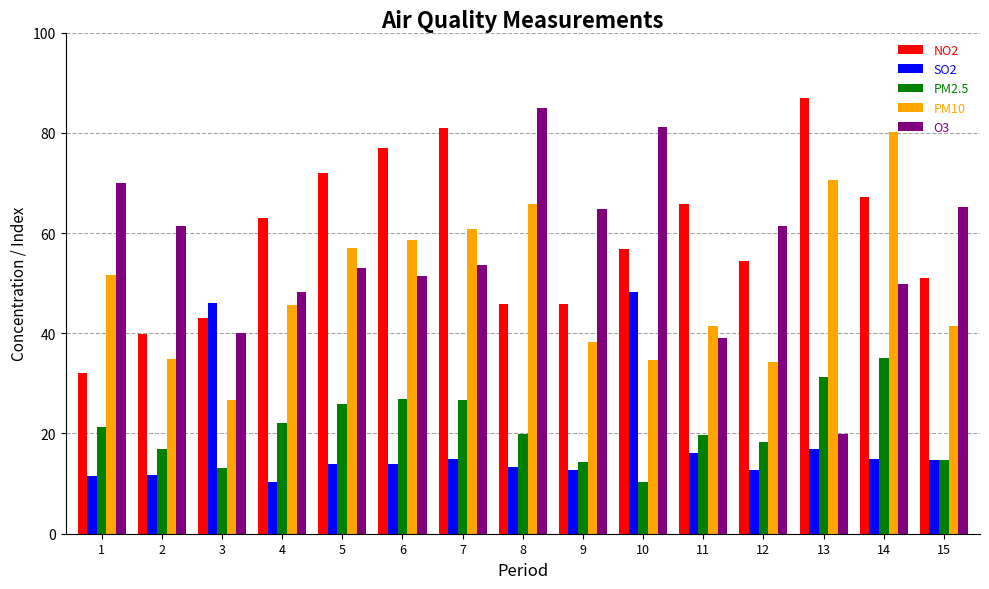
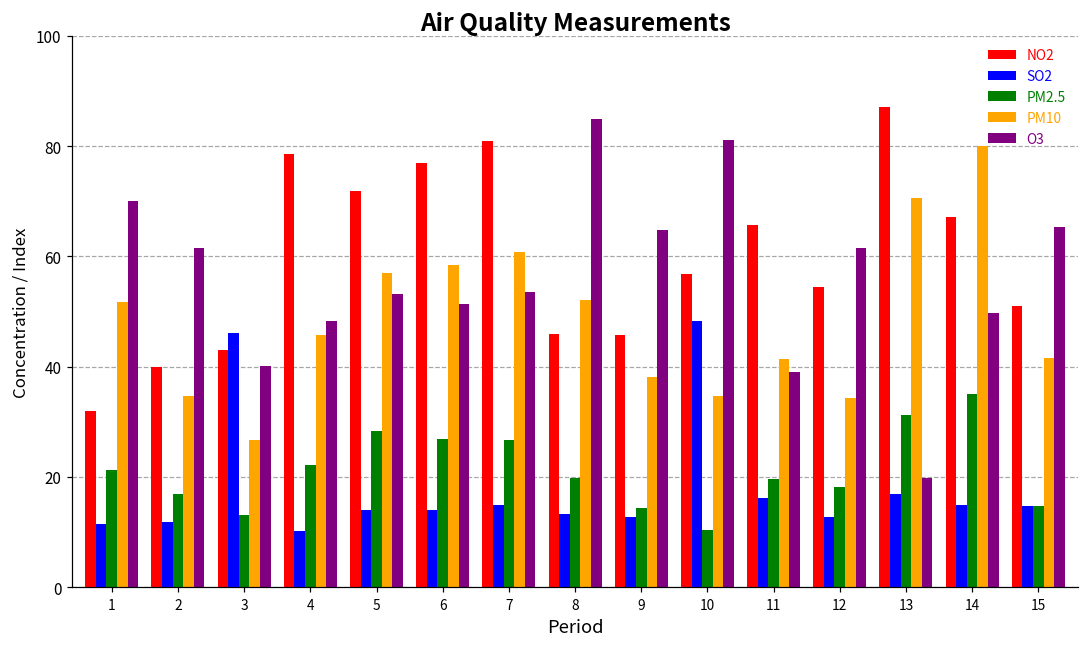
  {
    "NO2": {
      "1": 32,
      "2": 40,
      "3": 43,
-     "4": 63,
+     "4": 79,
      "5": 72,
      "6": 77,
      "7": 81,
      "8": 46,
      "9": 46,
      "10": 57,
      "11": 66,
      "12": 55,
      "13": 87,
      "14": 67,
      "15": 51
    },
    "SO2": {
      "1": 12,
      "2": 12,
      "3": 46,
      "4": 10,
      "5": 14,
      "6": 14,
      "7": 15,
      "8": 13,
      "9": 13,
      "10": 48,
      "11": 16,
      "12": 13,
      "13": 17,
      "14": 15,
      "15": 15
    },
    "PM2.5": {
      "1": 21,
      "2": 17,
      "3": 13,
      "4": 22,
-     "5": 26,
+     "5": 28,
      "6": 27,
      "7": 27,
      "8": 20,
      "9": 14,
      "10": 10,
      "11": 20,
      "12": 18,
      "13": 31,
      "14": 35,
      "15": 15
    },
    "PM10": {
      "1": 52,
      "2": 35,
      "3": 27,
      "4": 46,
      "5": 57,
      "6": 59,
      "7": 61,
-     "8": 66,
+     "8": 52,
      "9": 38,
      "10": 35,
      "11": 41,
      "12": 34,
      "13": 71,
      "14": 80,
      "15": 42
    },
    "O3": {
      "1": 70,
      "2": 62,
      "3": 40,
      "4": 48,
      "5": 53,
      "6": 51,
      "7": 54,
      "8": 85,
      "9": 65,
      "10": 81,
      "11": 39,
      "12": 62,
      "13": 20,
      "14": 50,
      "15": 65
    }
  }
